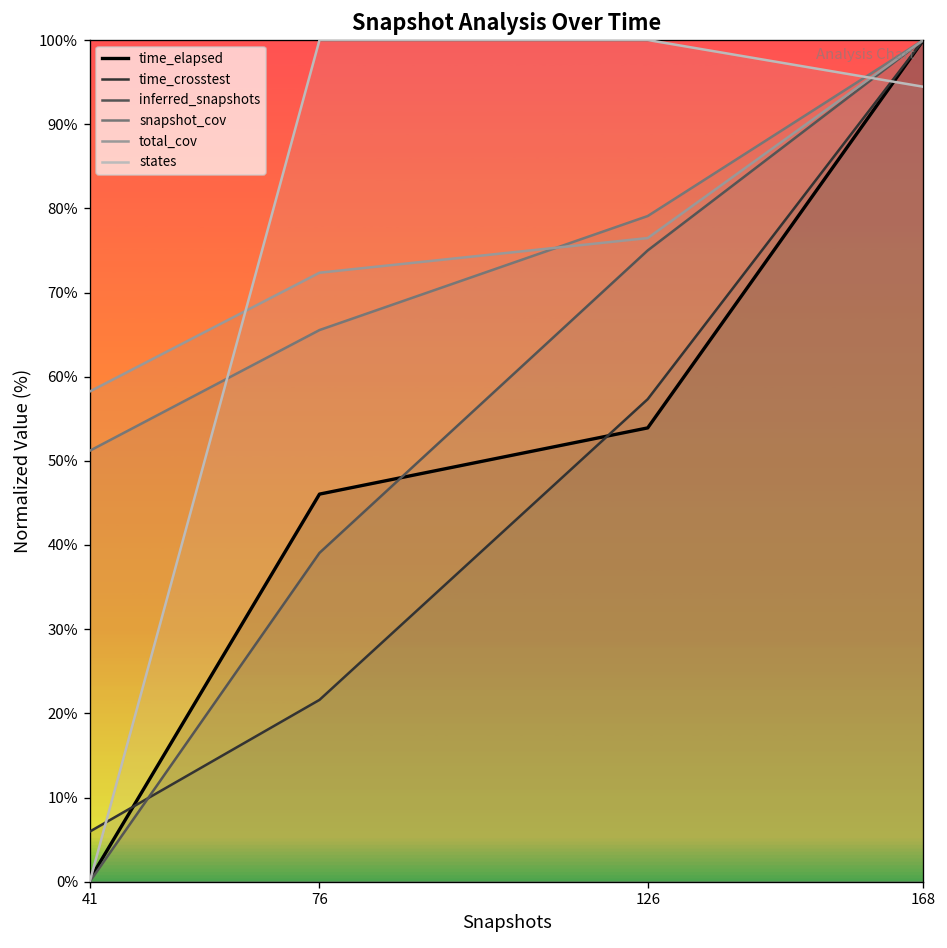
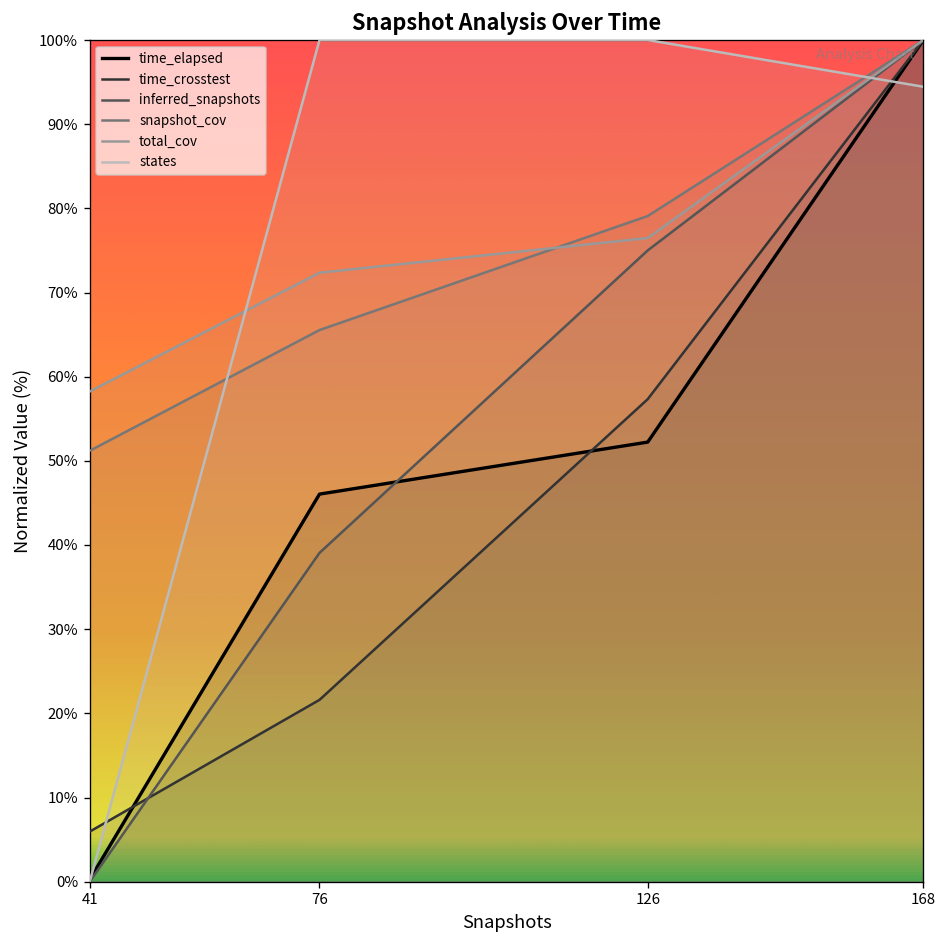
  {
    "time_elapsed": {
      "76": "46%",
-     "126": "54%"
+     "126": "52%"
    }
  }
